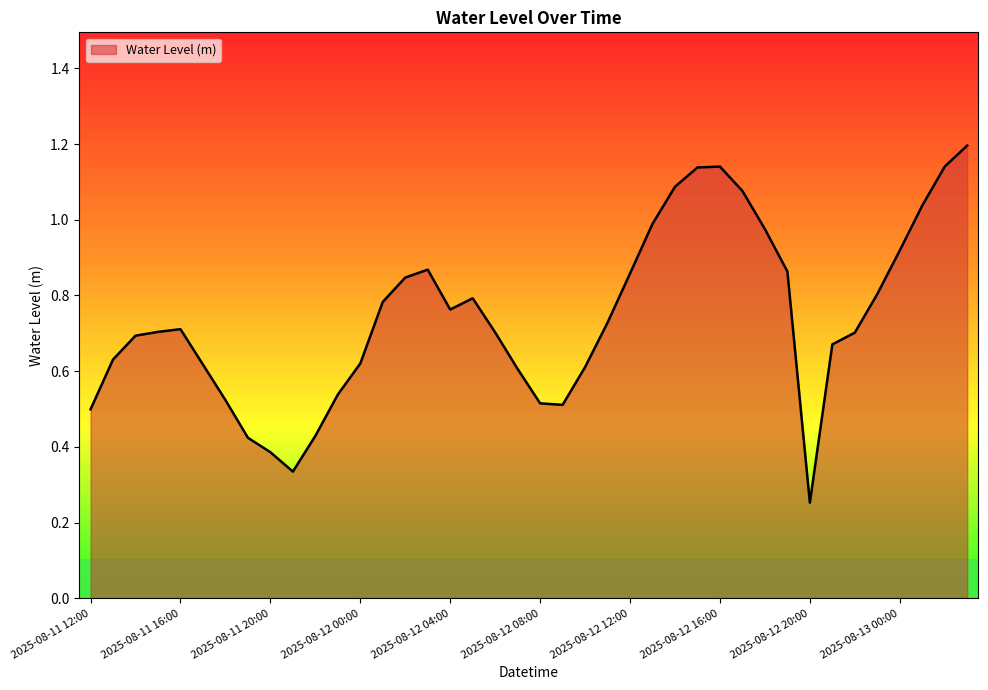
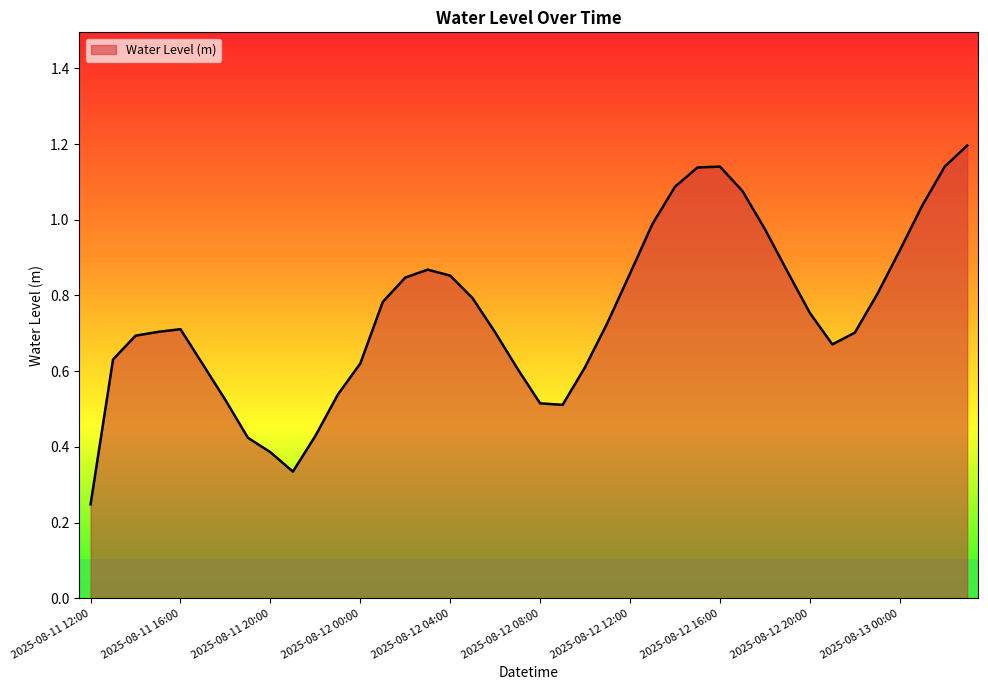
  {
    "Water Level (m)": {
-     "2025-08-11 12:00": 0.50,
+     "2025-08-11 12:00": 0.25,
      "2025-08-11 16:00": 0.71,
      "2025-08-11 20:00": 0.39,
      "2025-08-12 00:00": 0.62,
-     "2025-08-12 04:00": 0.76,
+     "2025-08-12 04:00": 0.85,
      "2025-08-12 08:00": 0.52,
      "2025-08-12 12:00": 0.86,
      "2025-08-12 16:00": 1.14,
-     "2025-08-12 20:00": 0.25,
+     "2025-08-12 20:00": 0.75,
      "2025-08-13 00:00": 0.92
    }
  }
